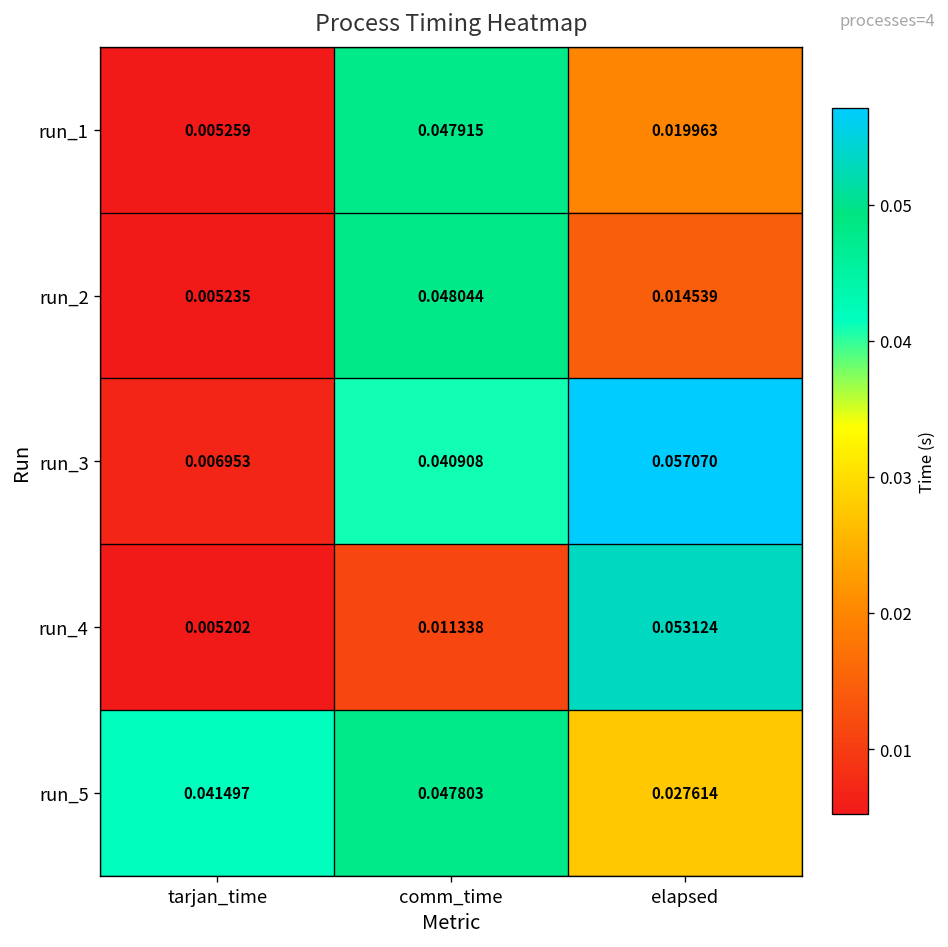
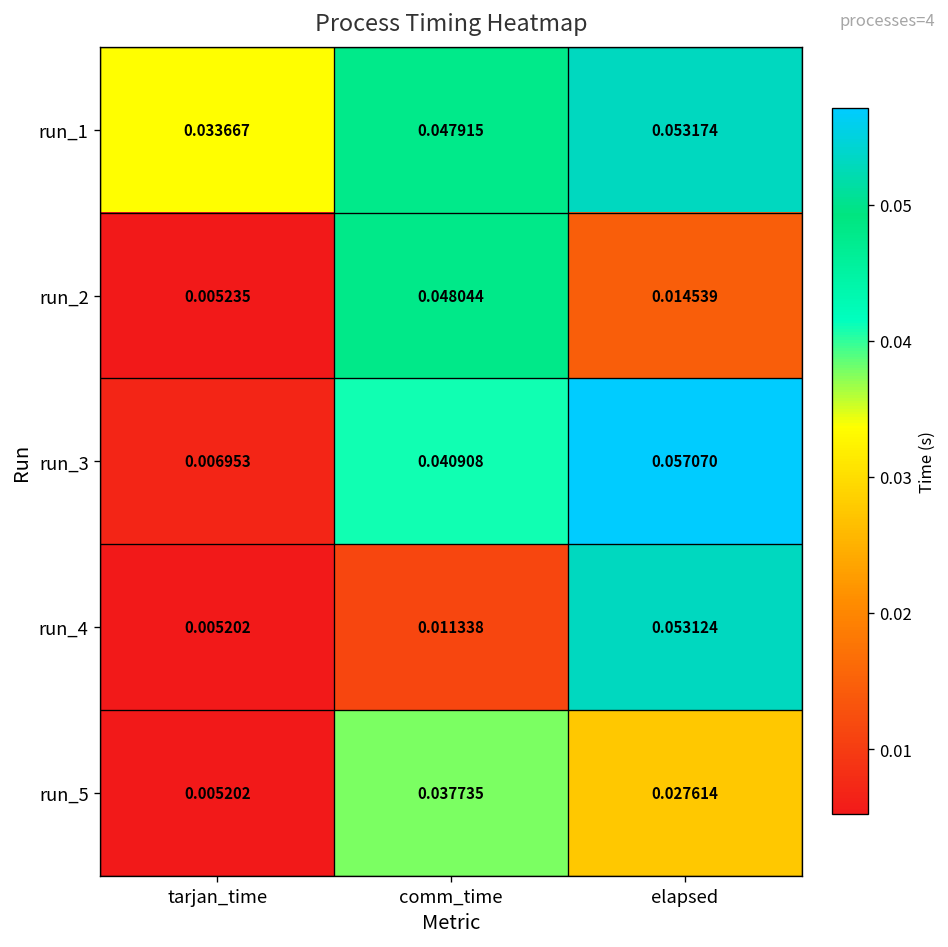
  {
    "run_1": {
-     "tarjan_time": 0.005259,
+     "tarjan_time": 0.033667,
      "comm_time": 0.047915,
-     "elapsed": 0.019963
+     "elapsed": 0.053174
    },
    "run_2": {
      "tarjan_time": 0.005235,
      "comm_time": 0.048044,
      "elapsed": 0.014539
    },
    "run_3": {
      "tarjan_time": 0.006953,
      "comm_time": 0.040908,
      "elapsed": 0.057070
    },
    "run_4": {
      "tarjan_time": 0.005202,
      "comm_time": 0.011338,
      "elapsed": 0.053124
    },
    "run_5": {
-     "tarjan_time": 0.041497,
-     "comm_time": 0.047803,
+     "tarjan_time": 0.005202,
+     "comm_time": 0.037735,
      "elapsed": 0.027614
    }
  }
